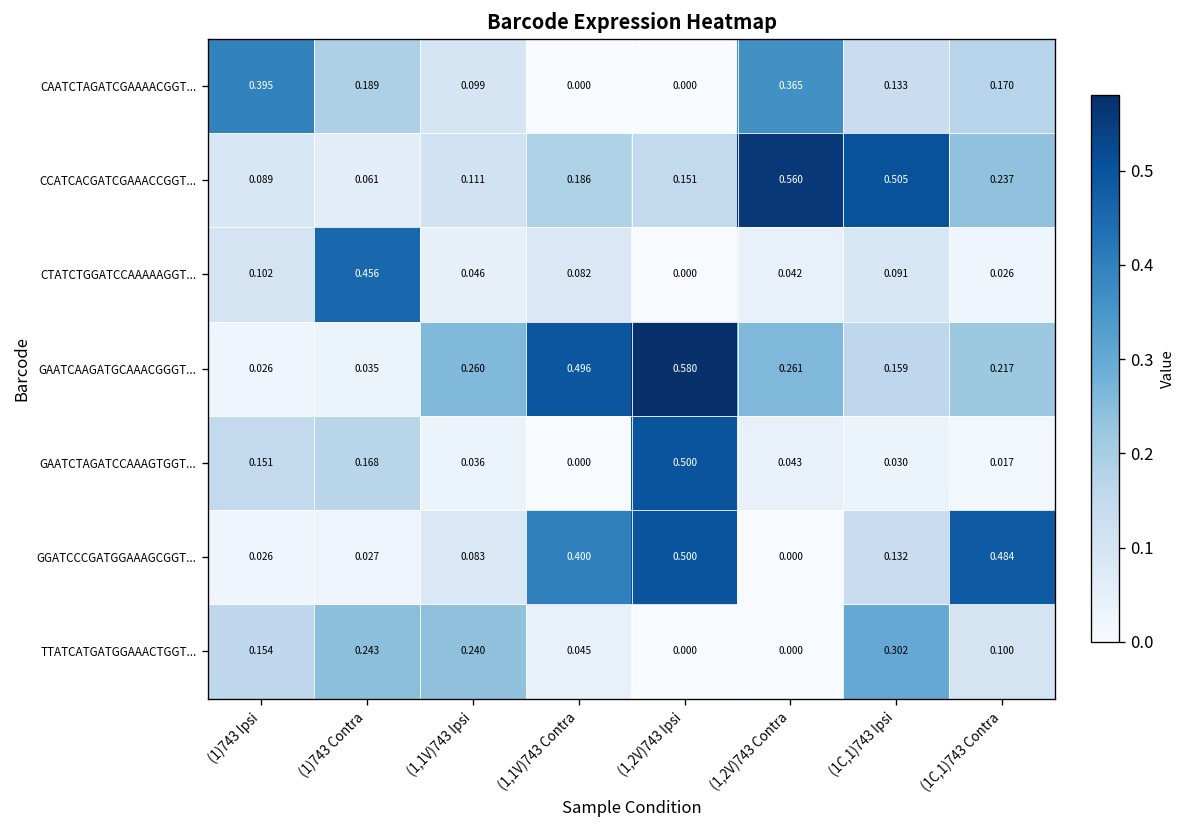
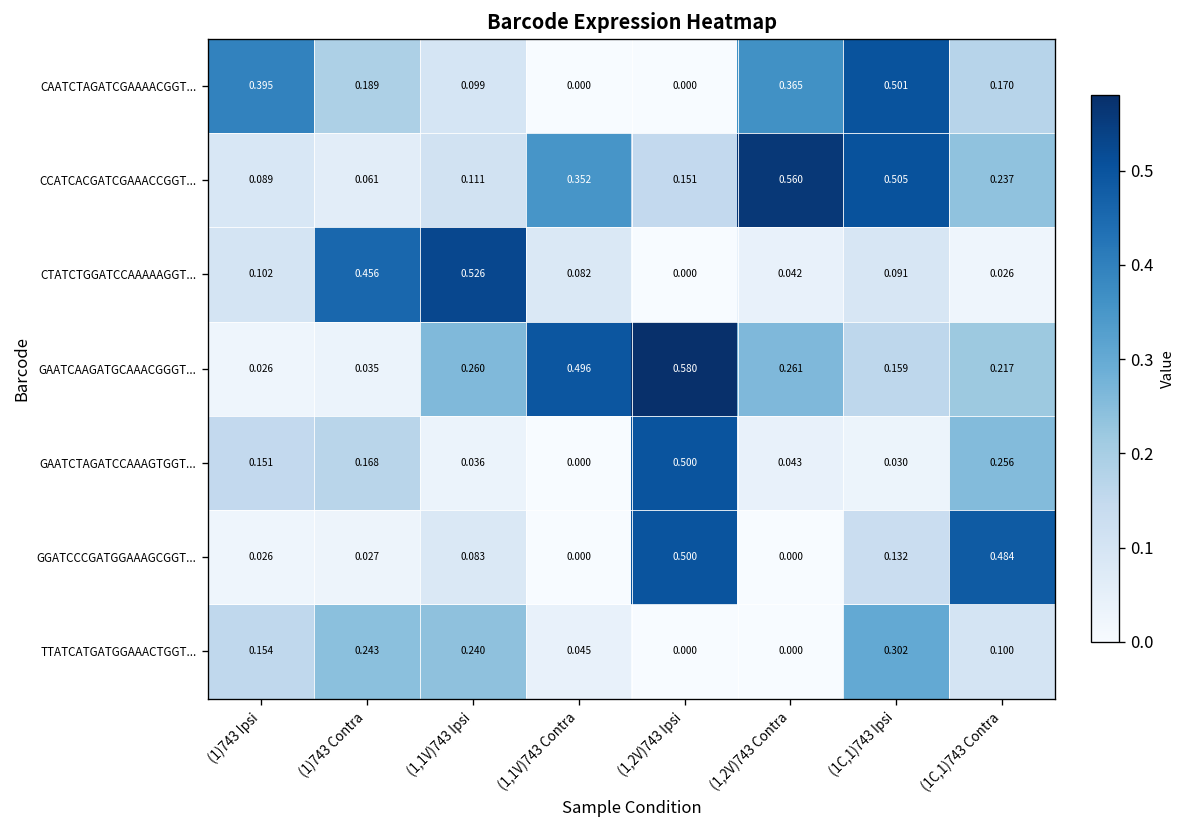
  {
    "CAATCTAGATCGAAAACGGT...": {
      "(1)743 Ipsi": 0.395,
      "(1)743 Contra": 0.189,
      "(1,1V)743 Ipsi": 0.099,
      "(1,1V)743 Contra": 0.000,
      "(1,2V)743 Ipsi": 0.000,
      "(1,2V)743 Contra": 0.365,
-     "(1C,1)743 Ipsi": 0.133,
+     "(1C,1)743 Ipsi": 0.501,
      "(1C,1)743 Contra": 0.170
    },
    "CCATCACGATCGAAACCGGT...": {
      "(1)743 Ipsi": 0.089,
      "(1)743 Contra": 0.061,
      "(1,1V)743 Ipsi": 0.111,
-     "(1,1V)743 Contra": 0.186,
+     "(1,1V)743 Contra": 0.352,
      "(1,2V)743 Ipsi": 0.151,
      "(1,2V)743 Contra": 0.560,
      "(1C,1)743 Ipsi": 0.505,
      "(1C,1)743 Contra": 0.237
    },
    "CTATCTGGATCCAAAAAGGT...": {
      "(1)743 Ipsi": 0.102,
      "(1)743 Contra": 0.456,
-     "(1,1V)743 Ipsi": 0.046,
+     "(1,1V)743 Ipsi": 0.526,
      "(1,1V)743 Contra": 0.082,
      "(1,2V)743 Ipsi": 0.000,
      "(1,2V)743 Contra": 0.042,
      "(1C,1)743 Ipsi": 0.091,
      "(1C,1)743 Contra": 0.026
    },
    "GAATCAAGATGCAAACGGGT...": {
      "(1)743 Ipsi": 0.026,
      "(1)743 Contra": 0.035,
      "(1,1V)743 Ipsi": 0.260,
      "(1,1V)743 Contra": 0.496,
      "(1,2V)743 Ipsi": 0.580,
      "(1,2V)743 Contra": 0.261,
      "(1C,1)743 Ipsi": 0.159,
      "(1C,1)743 Contra": 0.217
    },
    "GAATCTAGATCCAAAGTGGT...": {
      "(1)743 Ipsi": 0.151,
      "(1)743 Contra": 0.168,
      "(1,1V)743 Ipsi": 0.036,
      "(1,1V)743 Contra": 0.000,
      "(1,2V)743 Ipsi": 0.500,
      "(1,2V)743 Contra": 0.043,
      "(1C,1)743 Ipsi": 0.030,
-     "(1C,1)743 Contra": 0.017
+     "(1C,1)743 Contra": 0.256
    },
    "GGATCCCGATGGAAAGCGGT...": {
      "(1)743 Ipsi": 0.026,
      "(1)743 Contra": 0.027,
      "(1,1V)743 Ipsi": 0.083,
-     "(1,1V)743 Contra": 0.400,
+     "(1,1V)743 Contra": 0.000,
      "(1,2V)743 Ipsi": 0.500,
      "(1,2V)743 Contra": 0.000,
      "(1C,1)743 Ipsi": 0.132,
      "(1C,1)743 Contra": 0.484
    },
    "TTATCATGATGGAAACTGGT...": {
      "(1)743 Ipsi": 0.154,
      "(1)743 Contra": 0.243,
      "(1,1V)743 Ipsi": 0.240,
      "(1,1V)743 Contra": 0.045,
      "(1,2V)743 Ipsi": 0.000,
      "(1,2V)743 Contra": 0.000,
      "(1C,1)743 Ipsi": 0.302,
      "(1C,1)743 Contra": 0.100
    }
  }
